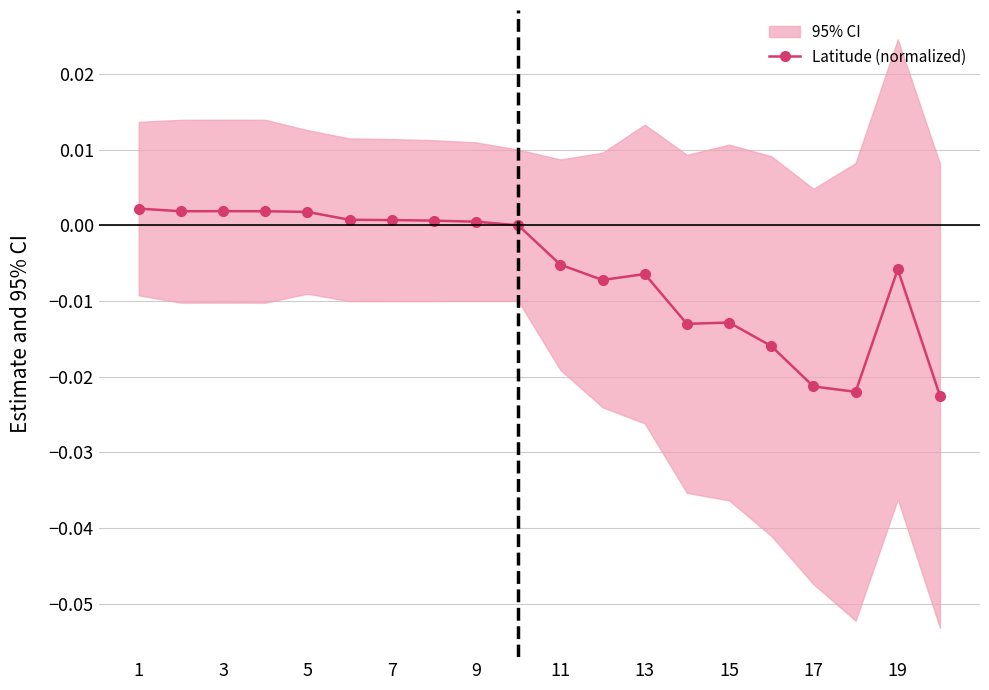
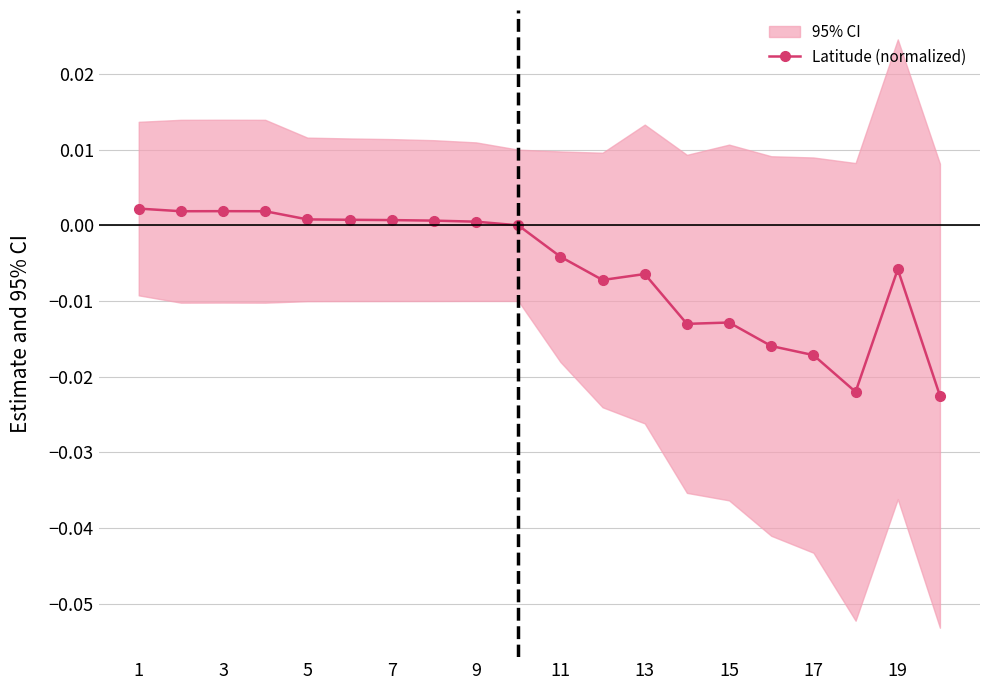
  {
    "Latitude (normalized)": {
      "1": 0.002,
      "3": 0.002,
-     "5": 0.002,
+     "5": 0.001,
      "7": 0.001,
      "9": 0.000,
-     "11": -0.005,
+     "11": -0.004,
      "13": -0.006,
      "15": -0.013,
-     "17": -0.021,
+     "17": -0.017,
      "19": -0.006
    }
  }
